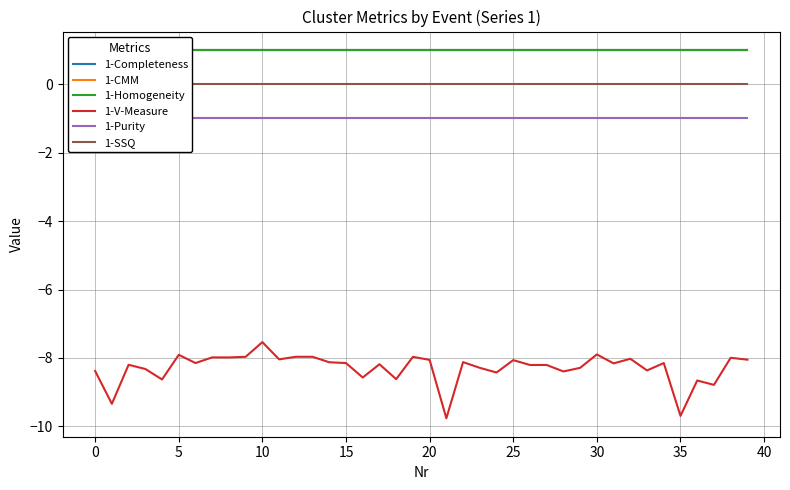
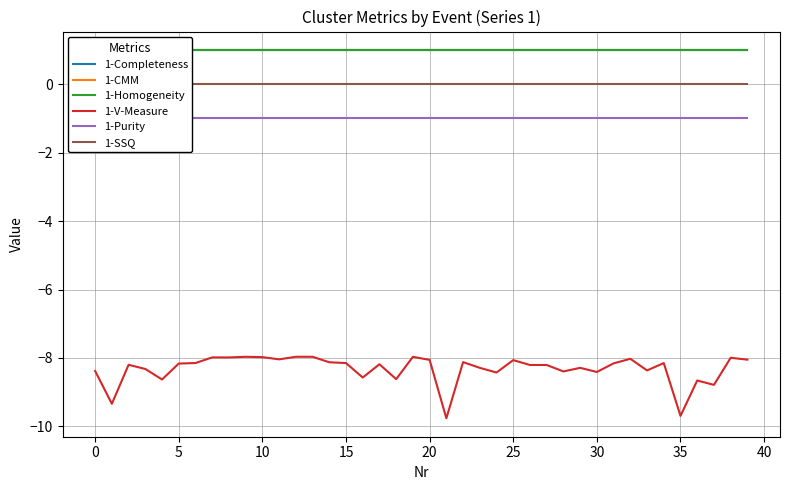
  {
    "1-Homogeneity": {
      "10": 1.0,
      "15": 1.0,
      "20": 1.0,
      "25": 1.0,
      "30": 1.0,
      "35": 1.0
    },
    "1-V-Measure": {
      "0": -8.4,
-     "5": -7.9,
-     "10": -7.5,
+     "5": -8.2,
+     "10": -8.0,
      "15": -8.1,
      "20": -8.1,
      "25": -8.1,
-     "30": -7.9,
+     "30": -8.4,
      "35": -9.7
    },
    "1-Purity": {
      "10": -1.0,
      "15": -1.0,
      "20": -1.0,
      "25": -1.0,
      "30": -1.0,
      "35": -1.0
    },
    "1-SSQ": {
      "10": 0.0,
      "15": 0.0,
      "20": 0.0,
      "25": 0.0,
      "30": 0.0,
      "35": 0.0
    }
  }
